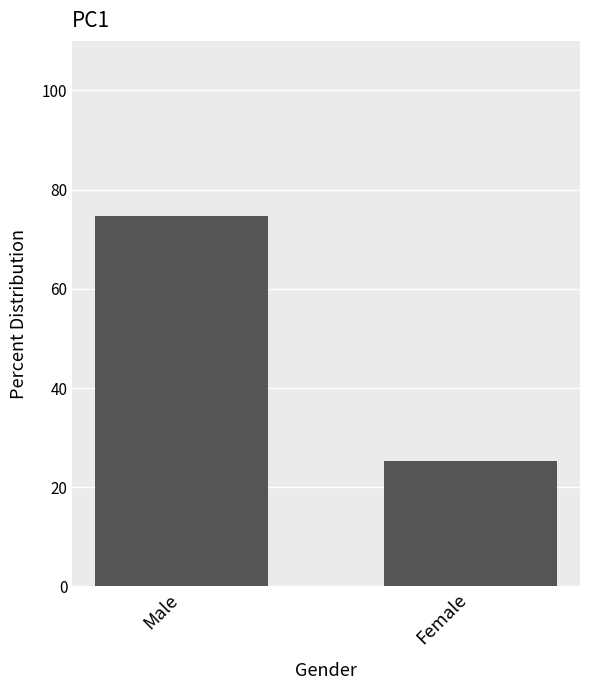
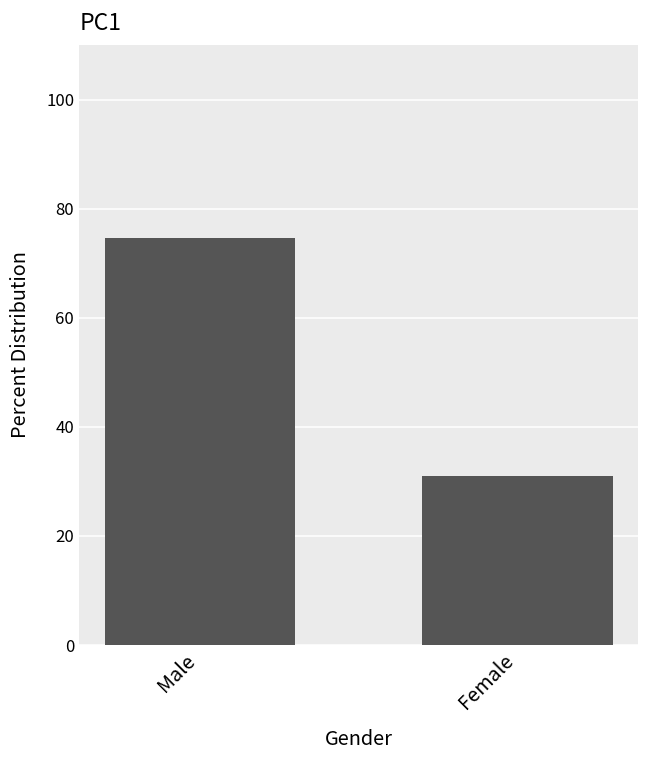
  {
    "Male": 75,
-   "Female": 25
+   "Female": 31
  }
